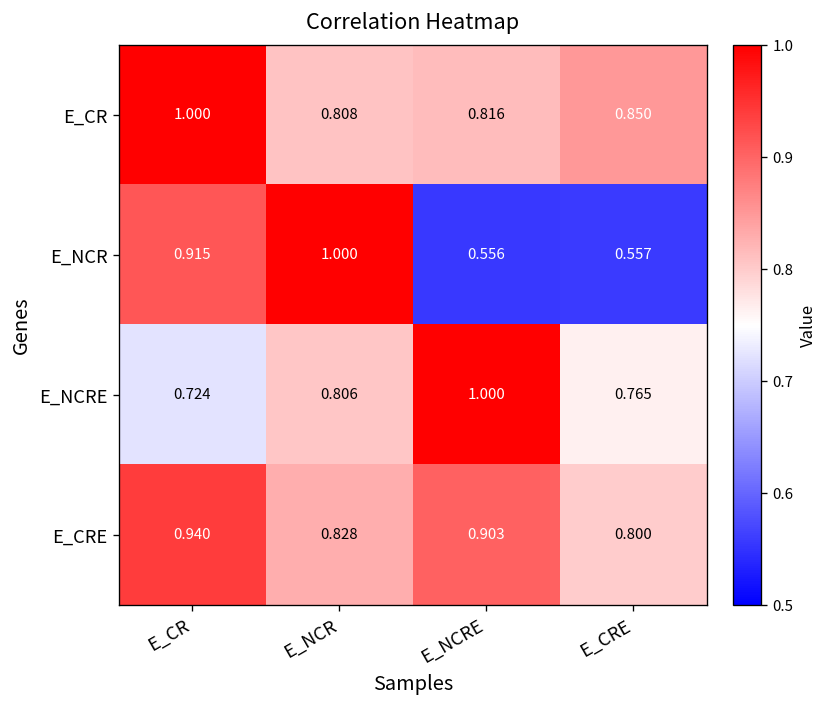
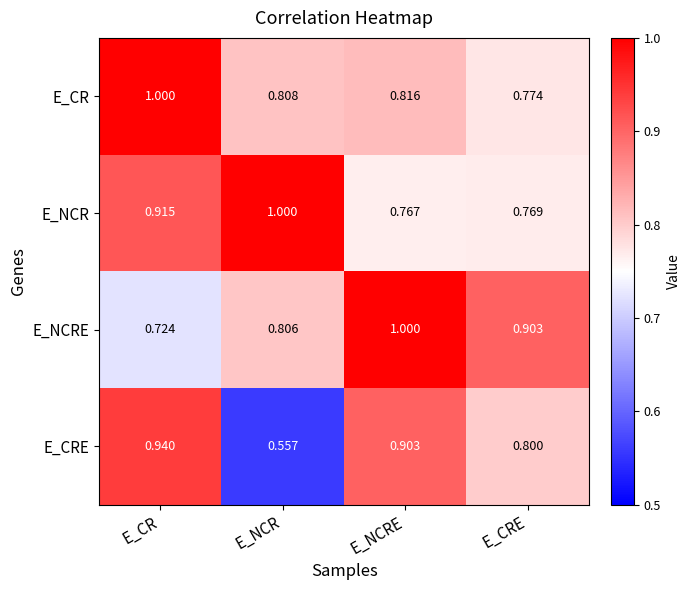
  {
    "E_CR": {
      "E_CR": 1.000,
      "E_NCR": 0.808,
      "E_NCRE": 0.816,
-     "E_CRE": 0.850
+     "E_CRE": 0.774
    },
    "E_NCR": {
      "E_CR": 0.915,
      "E_NCR": 1.000,
-     "E_NCRE": 0.556,
-     "E_CRE": 0.557
+     "E_NCRE": 0.767,
+     "E_CRE": 0.769
    },
    "E_NCRE": {
      "E_CR": 0.724,
      "E_NCR": 0.806,
      "E_NCRE": 1.000,
-     "E_CRE": 0.765
+     "E_CRE": 0.903
    },
    "E_CRE": {
      "E_CR": 0.940,
-     "E_NCR": 0.828,
+     "E_NCR": 0.557,
      "E_NCRE": 0.903,
      "E_CRE": 0.800
    }
  }
